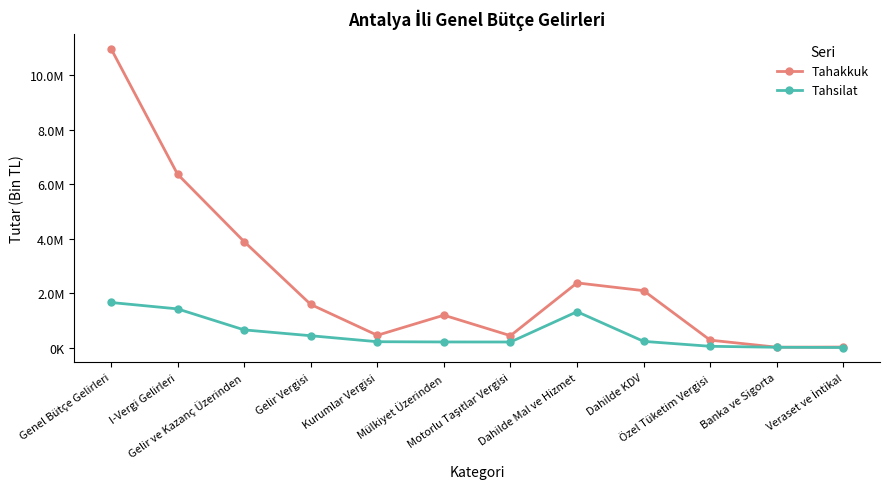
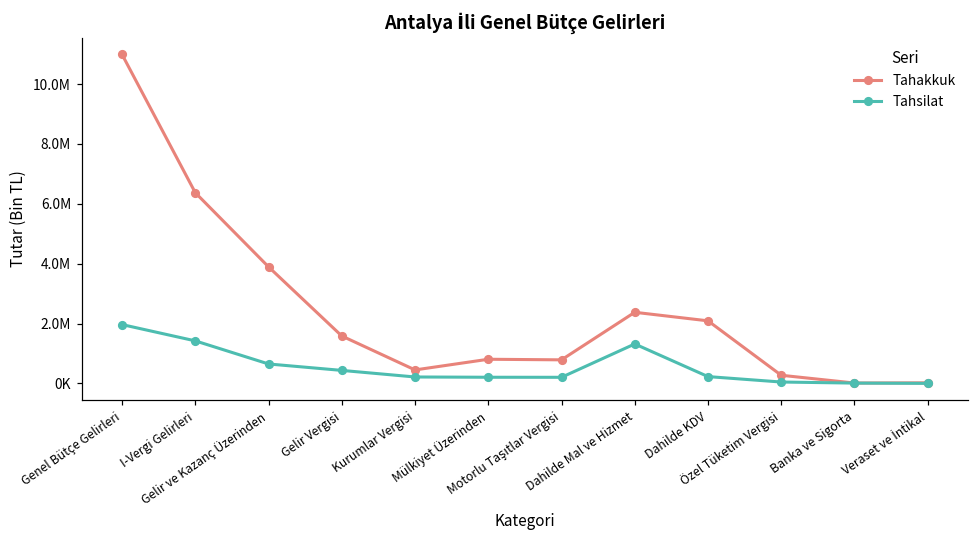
  {
    "Tahakkuk": {
      "Genel Bütçe Gelirleri": 11000000,
      "I-Vergi Gelirleri": 6400000,
      "Gelir ve Kazanç Üzerinden": 3900000,
      "Gelir Vergisi": 1600000,
      "Kurumlar Vergisi": 500000,
-     "Mülkiyet Üzerinden": 1200000,
-     "Motorlu Taşıtlar Vergisi": 400000,
+     "Mülkiyet Üzerinden": 800000,
+     "Motorlu Taşıtlar Vergisi": 800000,
      "Dahilde Mal ve Hizmet": 2400000,
      "Dahilde KDV": 2100000,
      "Özel Tüketim Vergisi": 300000
    },
    "Tahsilat": {
-     "Genel Bütçe Gelirleri": 1700000,
+     "Genel Bütçe Gelirleri": 2000000,
      "I-Vergi Gelirleri": 1400000,
      "Gelir ve Kazanç Üzerinden": 600000,
      "Gelir Vergisi": 400000,
      "Kurumlar Vergisi": 200000,
      "Mülkiyet Üzerinden": 200000,
      "Motorlu Taşıtlar Vergisi": 200000,
      "Dahilde Mal ve Hizmet": 1300000,
      "Dahilde KDV": 200000,
      "Özel Tüketim Vergisi": 0
    }
  }
